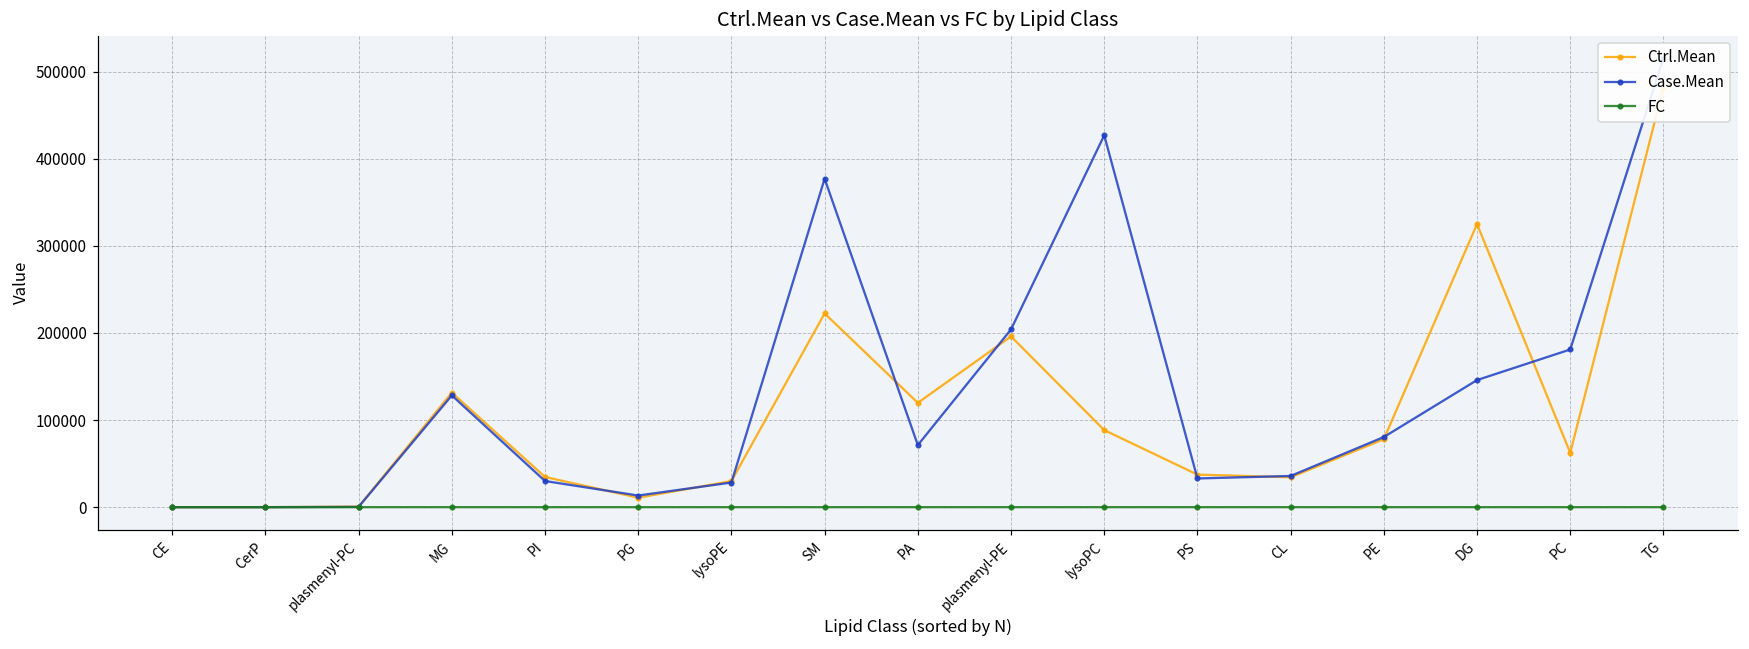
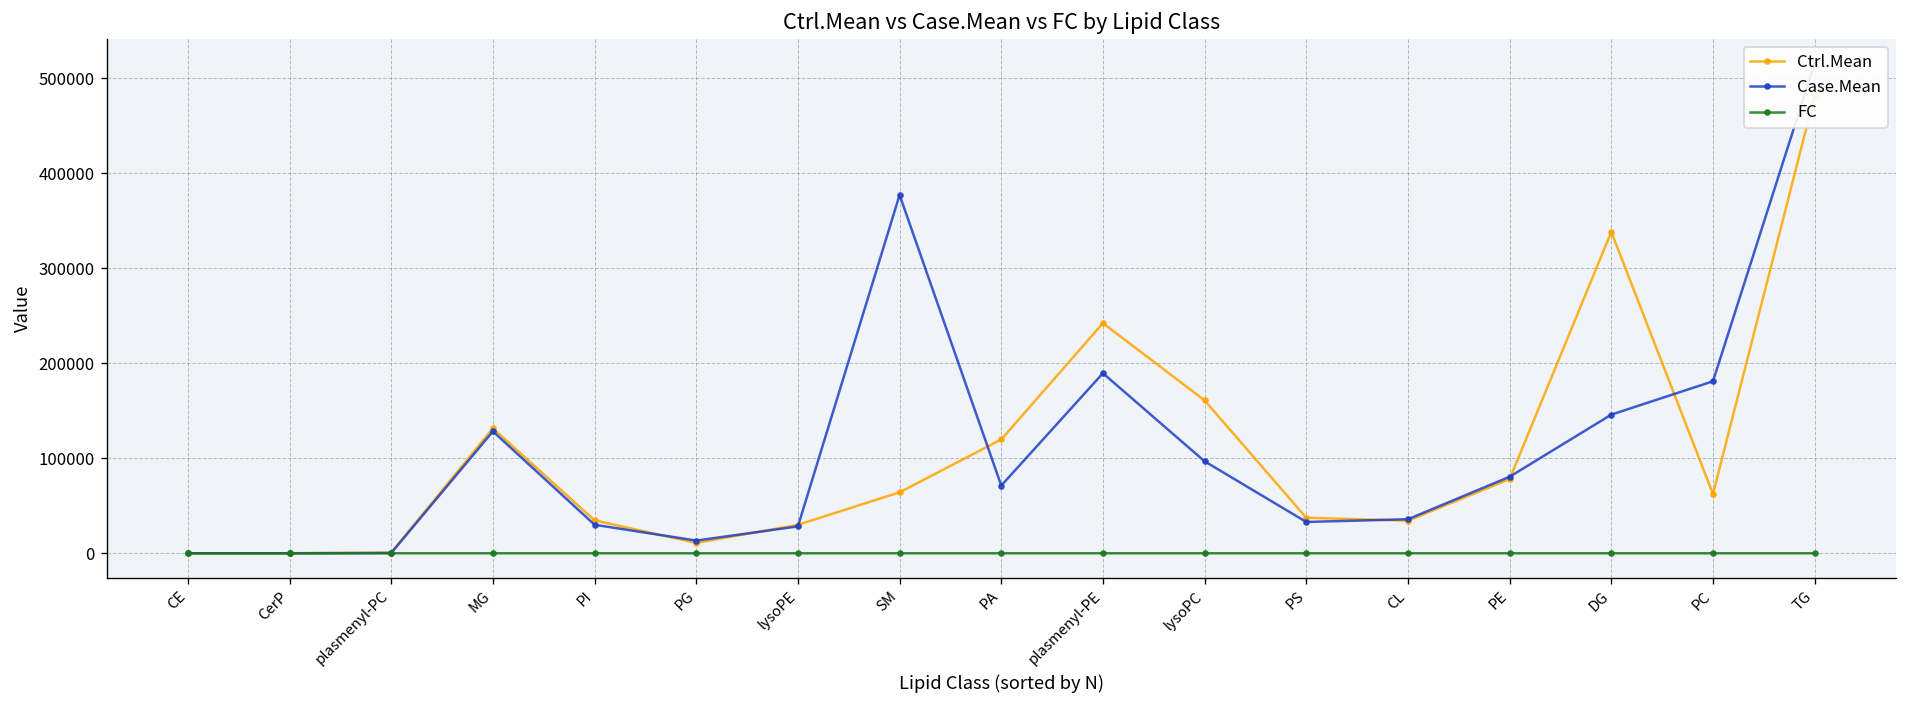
  {
    "Ctrl.Mean": {
      "MG": 130000,
      "PI": 30000,
-     "SM": 220000,
+     "SM": 60000,
      "PA": 120000,
-     "plasmenyl-PE": 200000,
-     "lysoPC": 90000,
+     "plasmenyl-PE": 240000,
+     "lysoPC": 160000,
      "PS": 40000,
-     "DG": 330000,
+     "DG": 340000,
      "PC": 60000
    },
    "Case.Mean": {
      "MG": 130000,
      "PI": 30000,
      "SM": 380000,
      "PA": 70000,
-     "plasmenyl-PE": 200000,
-     "lysoPC": 430000,
+     "plasmenyl-PE": 190000,
+     "lysoPC": 100000,
      "PS": 30000,
      "DG": 150000,
      "PC": 180000
    },
    "FC": {
      "MG": 0,
      "PI": 0,
      "PG": 0,
      "lysoPE": 0,
      "SM": 0,
      "PA": 0,
      "plasmenyl-PE": 0,
      "lysoPC": 0,
      "PS": 0,
      "CL": 0,
      "PE": 0,
      "DG": 0,
      "PC": 0,
      "TG": 0
    }
  }
